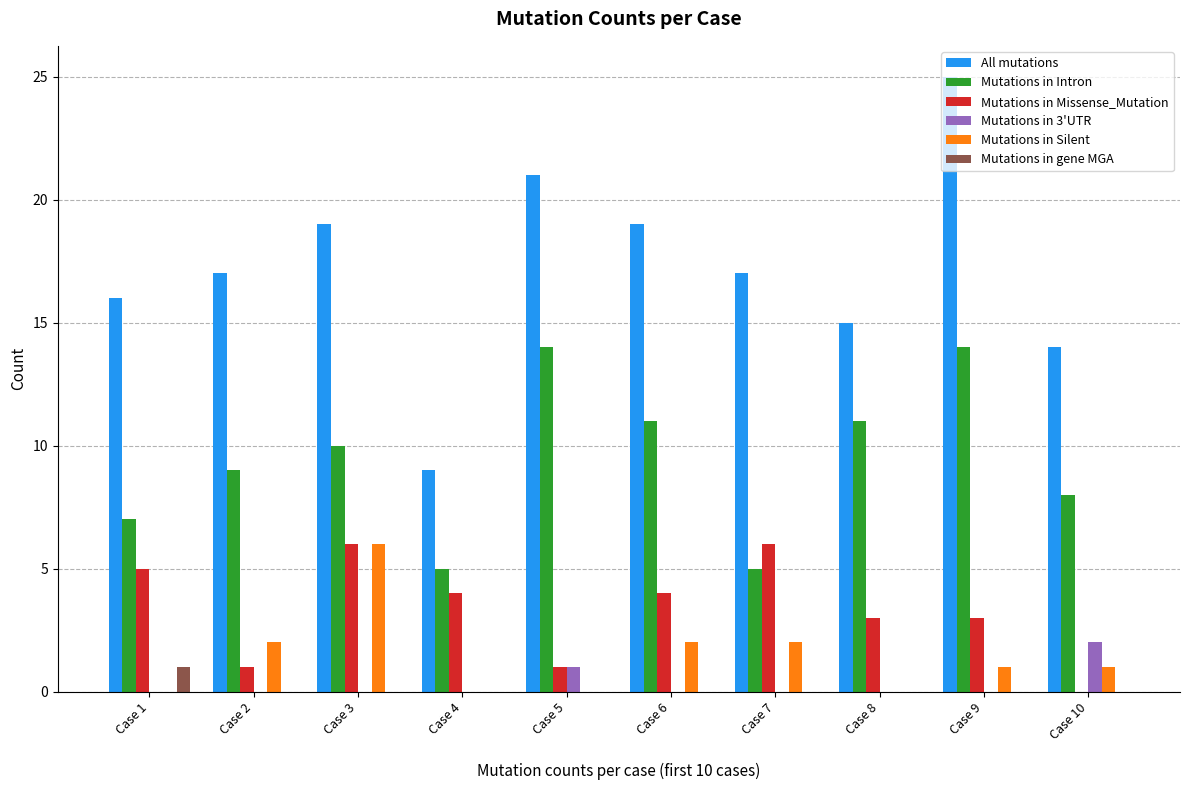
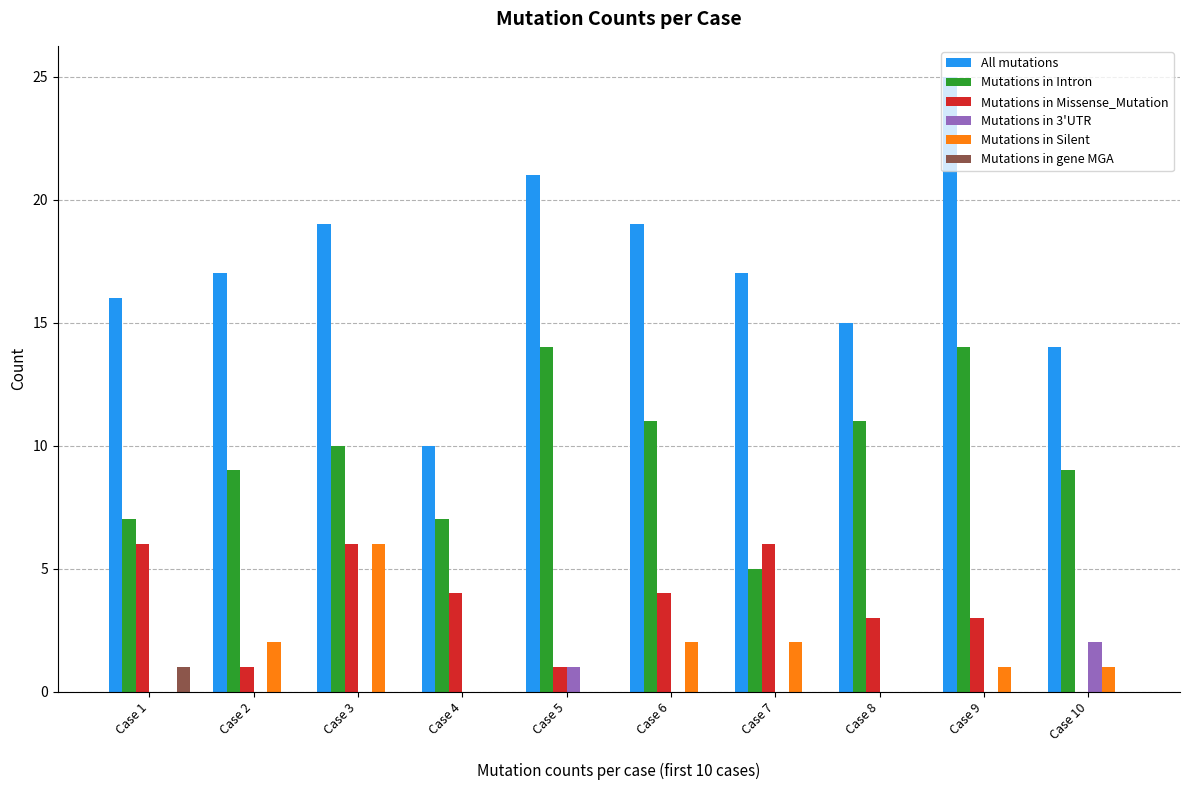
  {
    "All mutations": {
      "Case 1": 16,
      "Case 2": 17,
      "Case 3": 19,
-     "Case 4": 9,
+     "Case 4": 10,
      "Case 5": 21,
      "Case 6": 19,
      "Case 7": 17,
      "Case 8": 15,
      "Case 10": 14
    },
    "Mutations in Intron": {
      "Case 1": 7,
      "Case 2": 9,
      "Case 3": 10,
-     "Case 4": 5,
+     "Case 4": 7,
      "Case 5": 14,
      "Case 6": 11,
      "Case 7": 5,
      "Case 8": 11,
      "Case 9": 14,
-     "Case 10": 8
+     "Case 10": 9
    },
    "Mutations in Missense_Mutation": {
-     "Case 1": 5,
+     "Case 1": 6,
      "Case 2": 1,
      "Case 3": 6,
      "Case 4": 4,
      "Case 5": 1,
      "Case 6": 4,
      "Case 7": 6,
      "Case 8": 3,
      "Case 9": 3,
      "Case 10": 0
    },
    "Mutations in 3'UTR": {
      "Case 1": 0,
      "Case 2": 0,
      "Case 3": 0,
      "Case 4": 0,
      "Case 5": 1,
      "Case 6": 0,
      "Case 7": 0,
      "Case 8": 0,
      "Case 9": 0,
      "Case 10": 2
    },
    "Mutations in Silent": {
      "Case 1": 0,
      "Case 2": 2,
      "Case 3": 6,
      "Case 4": 0,
      "Case 5": 0,
      "Case 6": 2,
      "Case 7": 2,
      "Case 8": 0,
      "Case 9": 1,
      "Case 10": 1
    },
    "Mutations in gene MGA": {
      "Case 1": 1,
      "Case 2": 0,
      "Case 3": 0,
      "Case 4": 0,
      "Case 5": 0,
      "Case 6": 0,
      "Case 7": 0,
      "Case 8": 0,
      "Case 9": 0,
      "Case 10": 0
    }
  }
